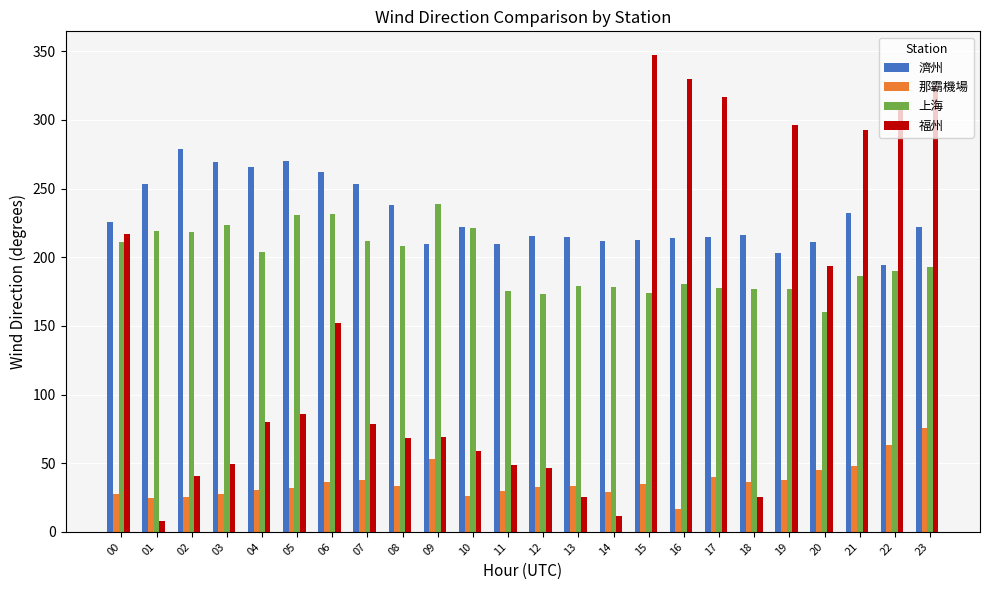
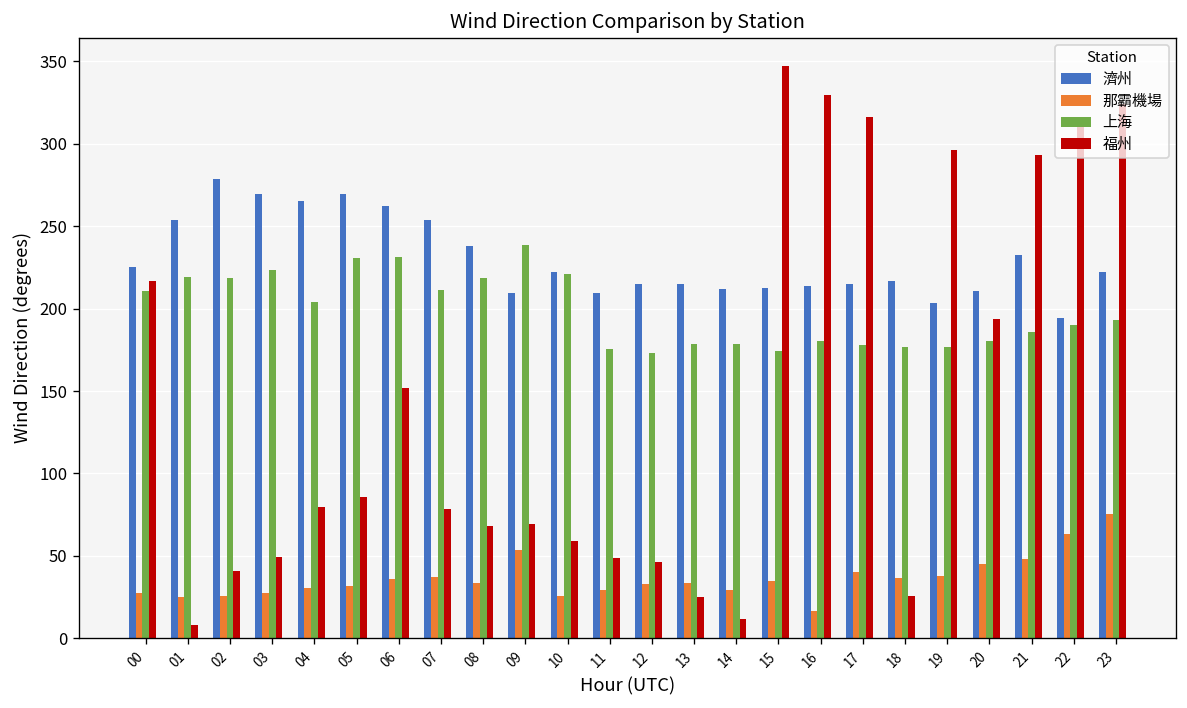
  {
    "濟州": {
      "00": 225,
      "01": 254,
      "02": 279,
      "03": 270,
      "04": 266,
      "05": 270,
      "06": 262,
      "07": 254,
      "08": 238,
      "09": 210,
      "10": 222,
      "11": 210,
      "12": 215,
      "13": 215,
      "14": 212,
      "15": 212,
      "16": 214,
      "17": 215,
      "18": 217,
      "19": 203,
      "20": 211,
      "21": 232,
      "22": 195,
      "23": 222
    },
    "那霸機場": {
      "00": 28,
      "01": 25,
      "02": 26,
      "03": 28,
      "04": 31,
      "05": 32,
      "06": 36,
      "07": 37,
      "08": 34,
      "09": 53,
      "10": 26,
      "11": 29,
      "12": 33,
      "13": 33,
      "14": 29,
      "15": 35,
      "16": 17,
      "17": 40,
      "18": 37,
      "19": 38,
      "20": 45,
      "21": 48,
      "22": 63,
      "23": 75
    },
    "上海": {
      "00": 211,
      "01": 219,
      "02": 219,
      "03": 223,
      "04": 204,
      "05": 231,
      "06": 232,
      "07": 211,
-     "08": 208,
+     "08": 219,
      "09": 239,
      "10": 221,
      "11": 175,
      "12": 173,
      "13": 179,
      "14": 178,
      "15": 174,
      "16": 181,
      "17": 178,
      "18": 177,
      "19": 177,
-     "20": 160,
+     "20": 180,
      "21": 186,
      "22": 190,
      "23": 193
    },
    "福州": {
      "00": 217,
      "01": 8,
      "02": 41,
      "03": 50,
      "04": 80,
      "05": 85,
      "06": 152,
      "07": 78,
      "08": 68,
      "09": 69,
      "10": 59,
      "11": 49,
      "12": 46,
      "13": 25,
      "14": 12,
      "15": 347,
      "16": 330,
      "17": 317,
      "18": 25,
      "19": 297,
      "20": 194,
      "21": 293
    }
  }
